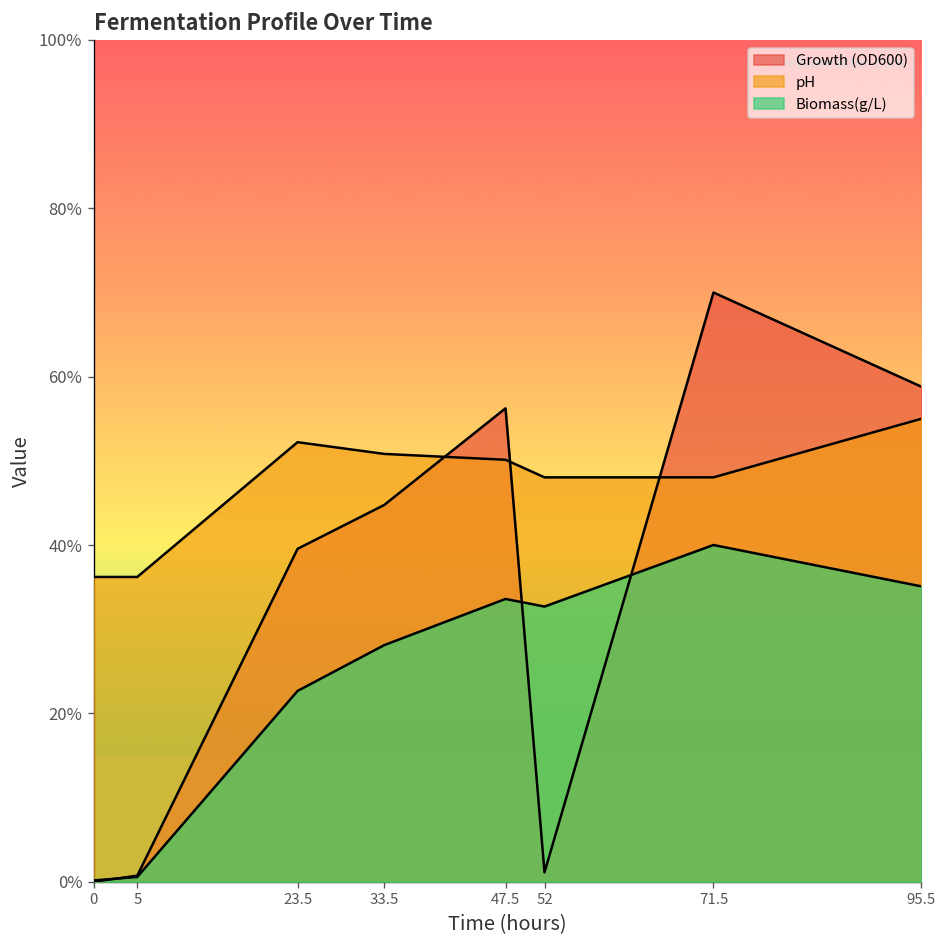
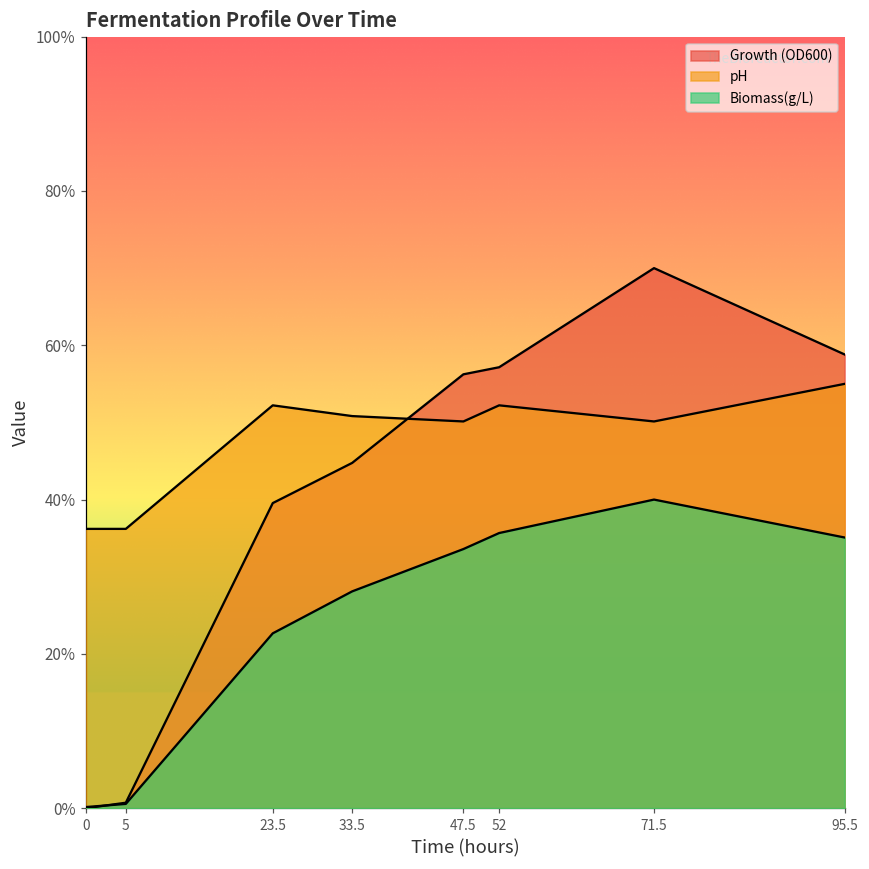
  {
    "Growth (OD600)": {
      "23.5": "40%",
      "33.5": "45%",
      "47.5": "56%",
-     "52": "1%",
+     "52": "57%",
      "71.5": "70%",
      "95.5": "59%"
    },
    "pH": {
      "0": "36%",
      "5": "36%",
      "23.5": "52%",
      "33.5": "51%",
      "47.5": "50%",
-     "52": "48%",
-     "71.5": "48%",
+     "52": "52%",
+     "71.5": "50%",
      "95.5": "55%"
    },
    "Biomass(g/L)": {
      "23.5": "23%",
      "33.5": "28%",
      "47.5": "34%",
-     "52": "33%",
+     "52": "36%",
      "71.5": "40%",
      "95.5": "35%"
    }
  }
